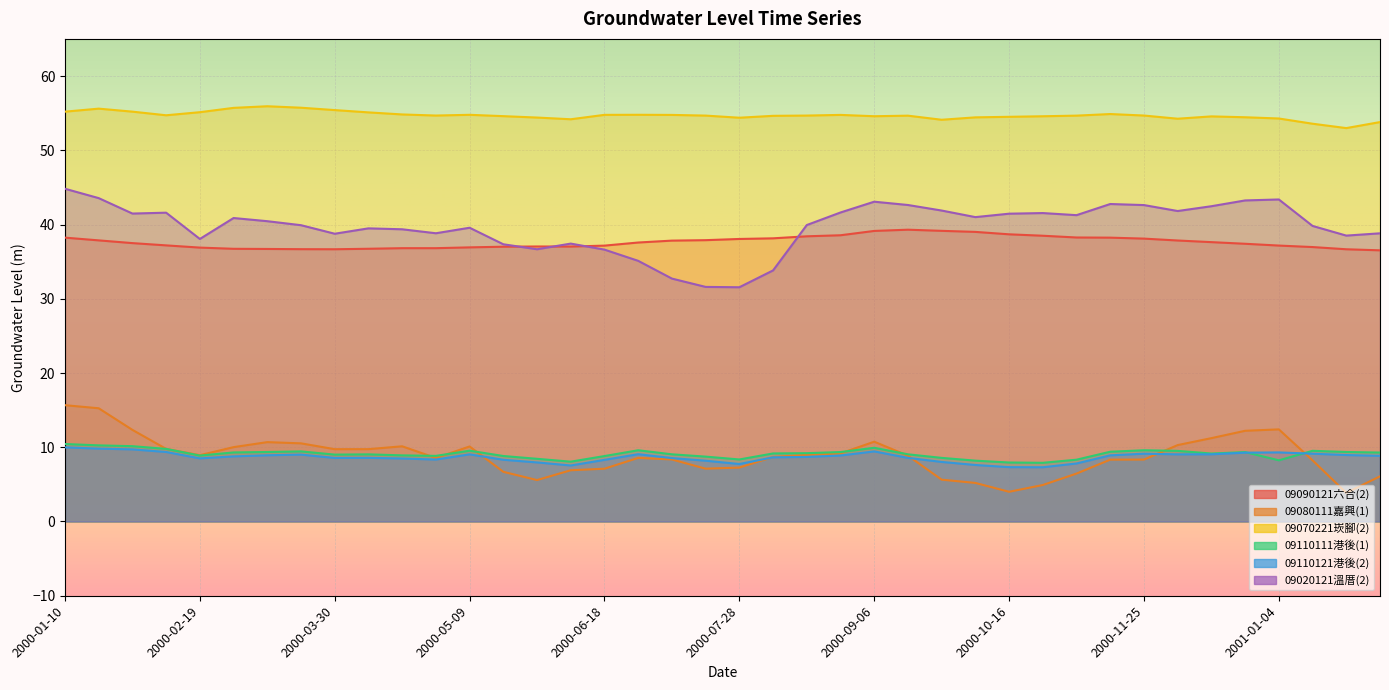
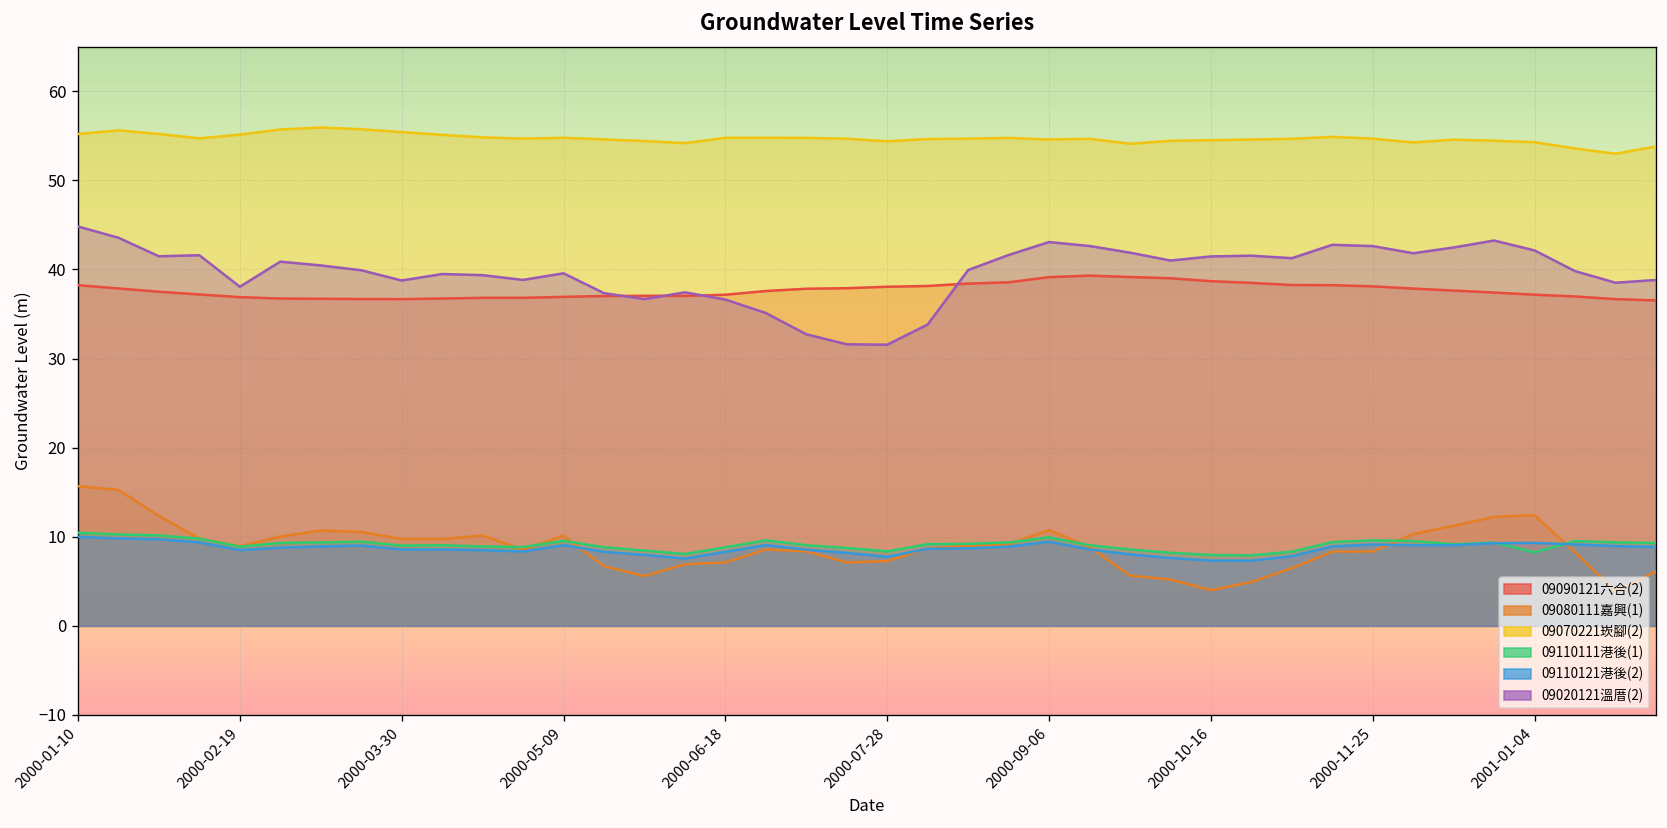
  {
    "09110111港後(1)": {
      "2000-01-10": 10,
      "2000-03-30": 9,
      "2000-05-09": 10,
      "2000-06-18": 9,
      "2000-07-28": 8,
      "2000-09-06": 10,
      "2000-10-16": 8,
      "2000-11-25": 10,
      "2001-01-04": 8
    },
    "09110121港後(2)": {
      "2000-01-10": 10,
      "2000-02-19": 8,
      "2000-03-30": 9,
      "2000-05-09": 9,
      "2000-06-18": 8,
      "2000-07-28": 8,
      "2000-09-06": 9,
      "2000-10-16": 7,
      "2000-11-25": 9,
      "2001-01-04": 9
    },
    "09020121溫厝(2)": {
      "2000-01-10": 45,
      "2000-02-19": 38,
      "2000-03-30": 39,
      "2000-05-09": 40,
      "2000-06-18": 37,
      "2000-07-28": 32,
      "2000-09-06": 43,
      "2000-10-16": 41,
      "2000-11-25": 43,
-     "2001-01-04": 43
+     "2001-01-04": 42
    }
  }
